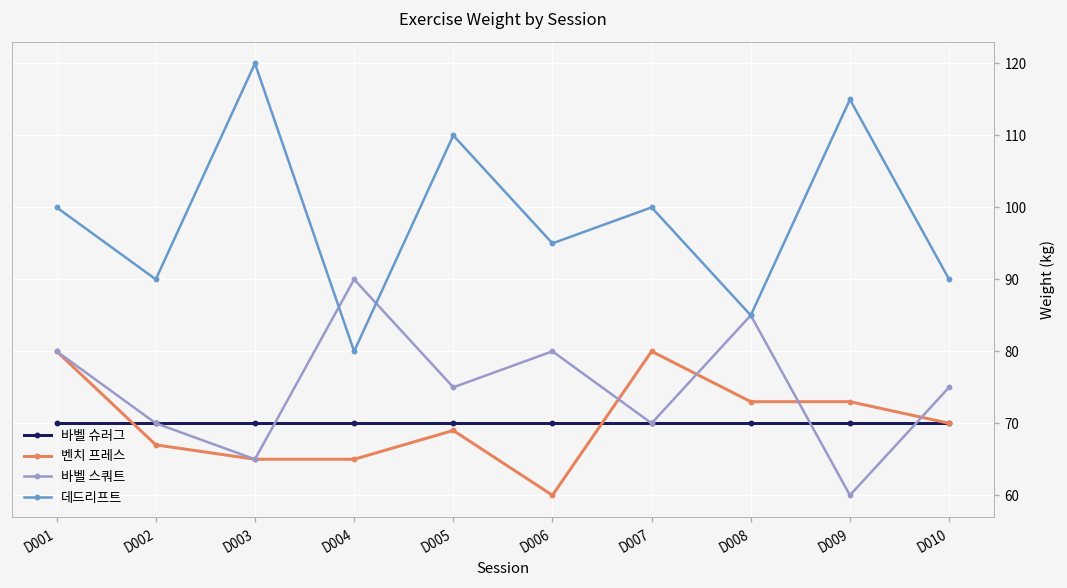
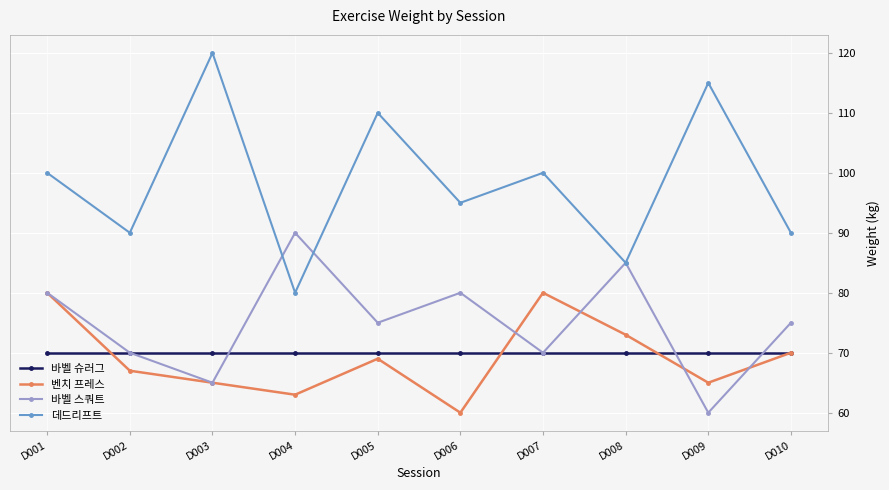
  {
    "바벨 슈러그": {
      "D001": 70,
      "D003": 70,
      "D004": 70,
      "D005": 70,
      "D006": 70,
      "D008": 70,
      "D009": 70
    },
    "벤치 프레스": {
      "D002": 67,
-     "D004": 65,
+     "D004": 63,
      "D005": 69,
      "D006": 60,
      "D007": 80,
      "D008": 73,
-     "D009": 73
+     "D009": 65
    }
  }
